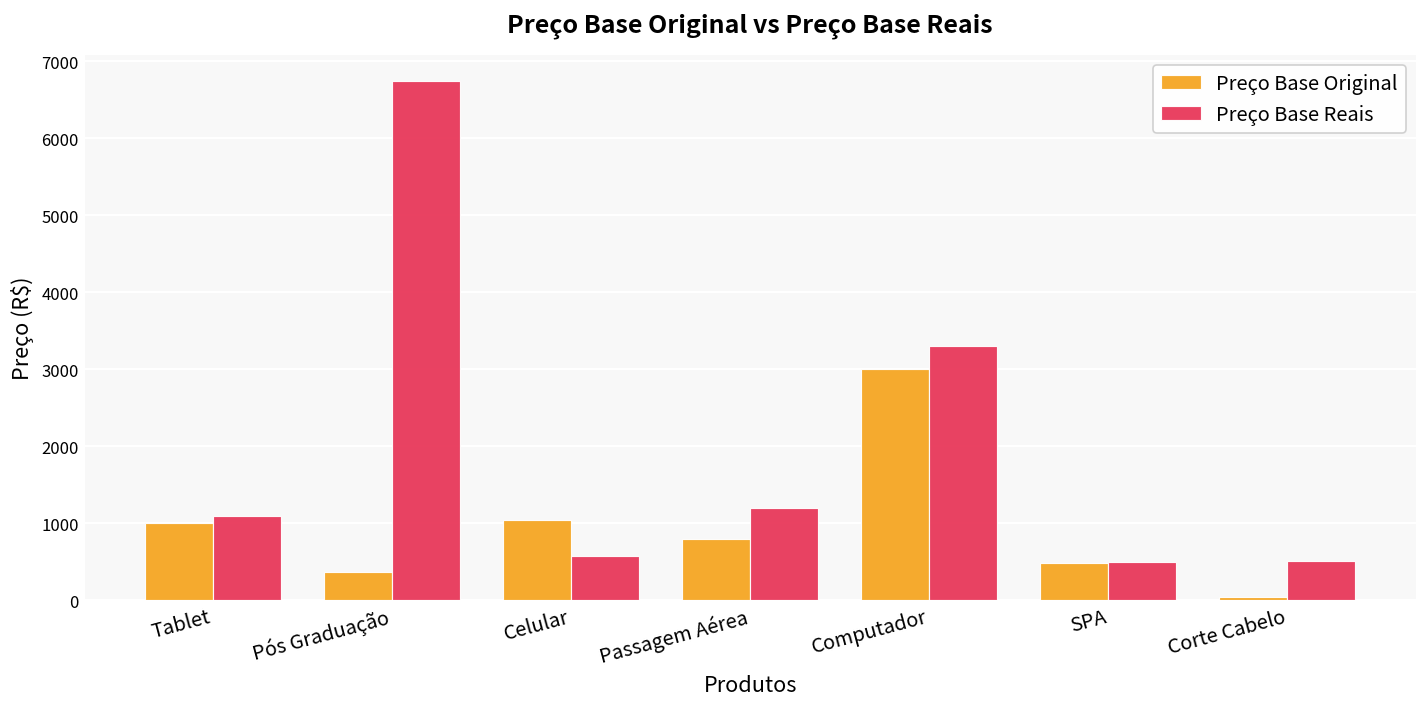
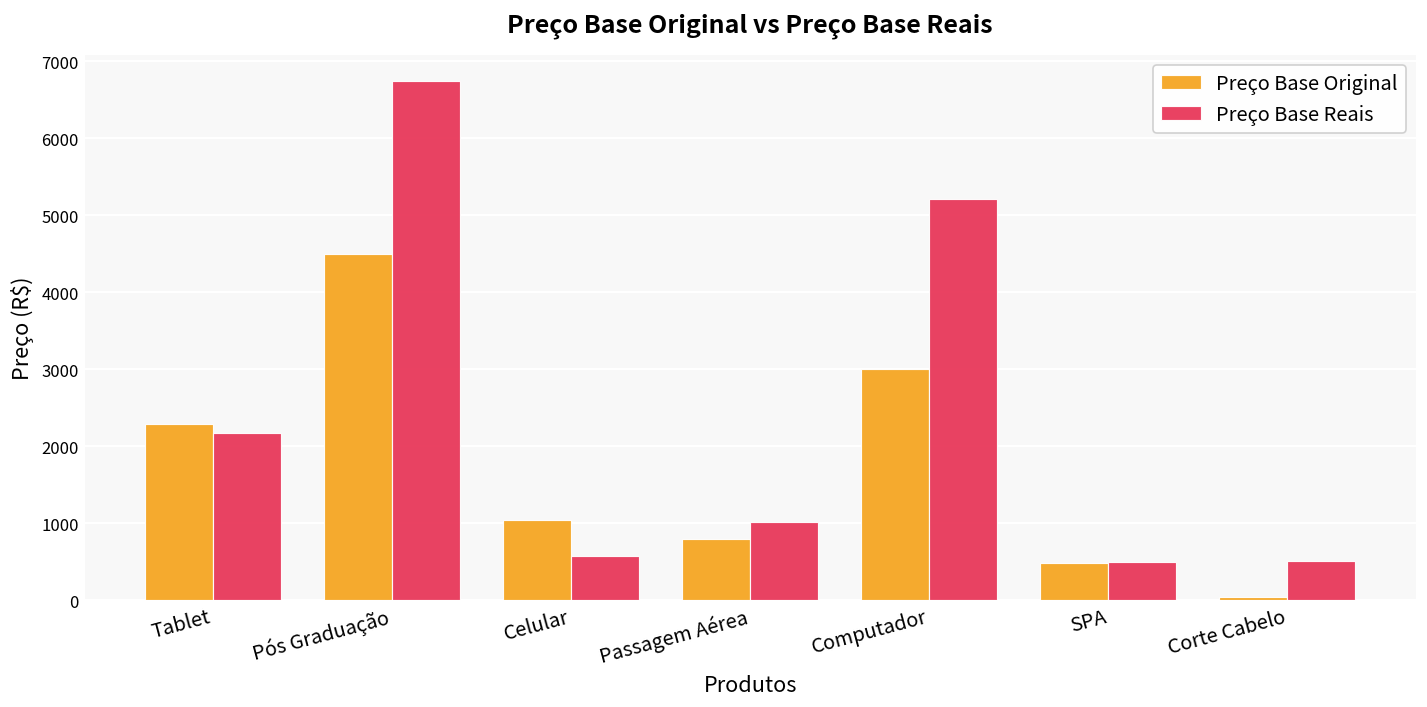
  {
    "Preço Base Original": {
-     "Tablet": 1000,
-     "Pós Graduação": 400,
+     "Tablet": 2300,
+     "Pós Graduação": 4500,
      "Celular": 1000,
      "Passagem Aérea": 800,
      "Computador": 3000,
      "SPA": 500,
      "Corte Cabelo": 100
    },
    "Preço Base Reais": {
-     "Tablet": 1100,
+     "Tablet": 2200,
      "Pós Graduação": 6800,
      "Celular": 600,
-     "Passagem Aérea": 1200,
-     "Computador": 3300,
+     "Passagem Aérea": 1000,
+     "Computador": 5200,
      "SPA": 500,
      "Corte Cabelo": 500
    }
  }
